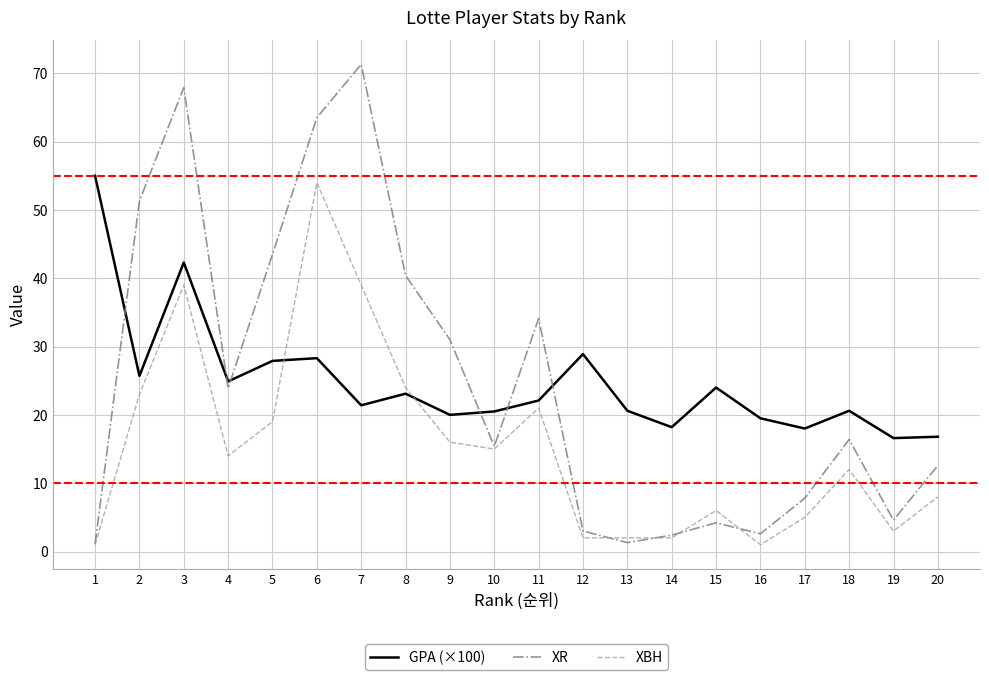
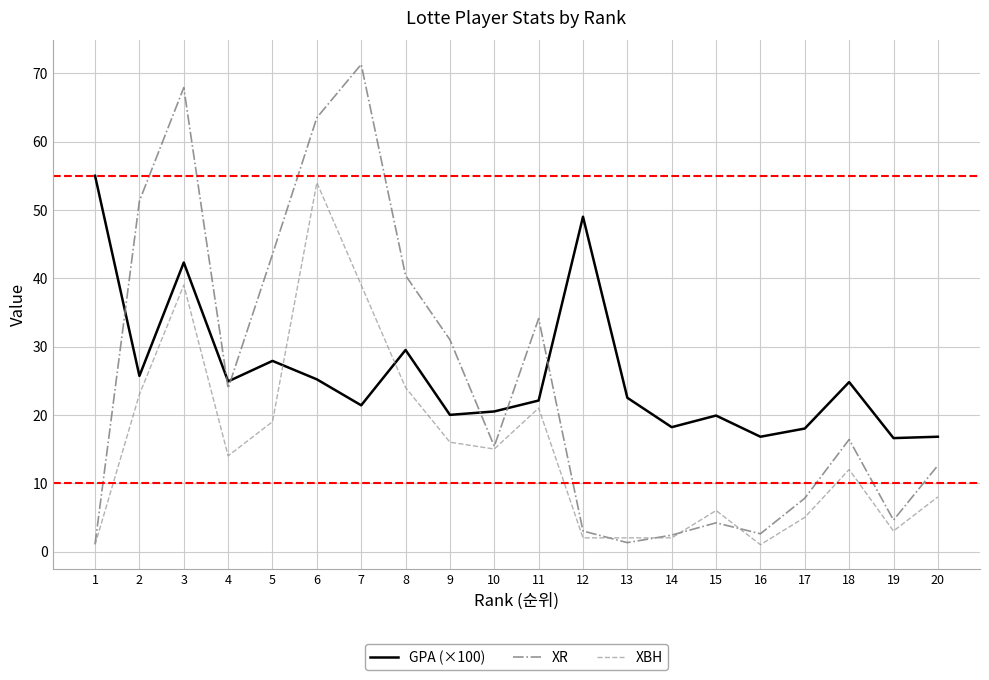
  {
    "GPA (×100)": {
      "1": 55,
      "2": 26,
      "3": 42,
      "4": 25,
      "5": 28,
-     "6": 28,
+     "6": 25,
      "7": 21,
-     "8": 23,
+     "8": 30,
      "9": 20,
      "10": 21,
      "11": 22,
-     "12": 29,
-     "13": 21,
+     "12": 49,
+     "13": 23,
      "14": 18,
-     "15": 24,
-     "16": 20,
+     "15": 20,
+     "16": 17,
      "17": 18,
-     "18": 21,
+     "18": 25,
      "19": 17,
      "20": 17
    }
  }
